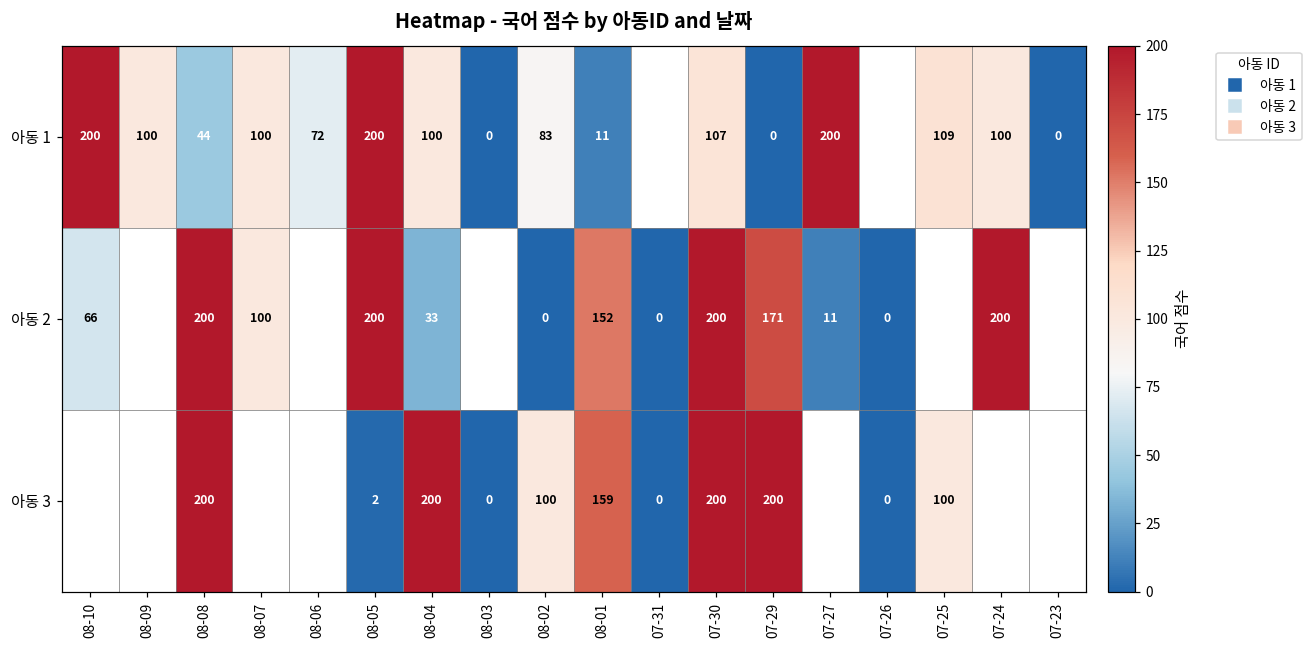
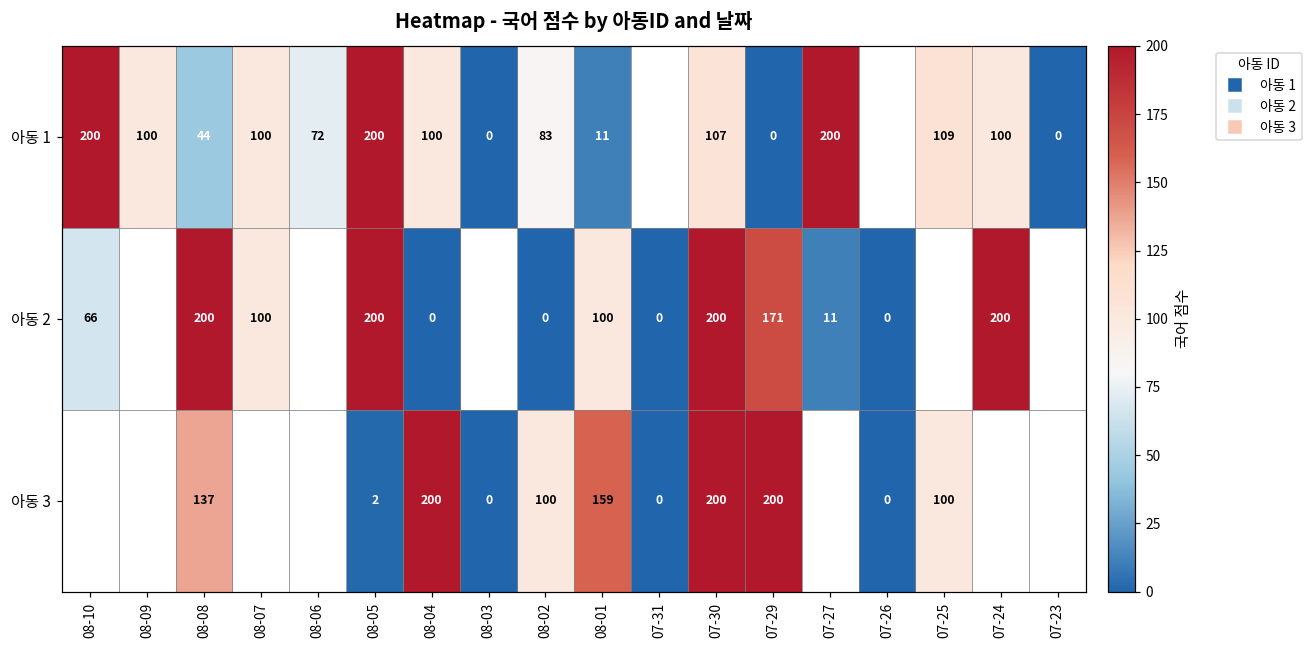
  {
    "아동 1": {
      "08-10": 200,
      "08-09": 100,
      "08-08": 44,
      "08-07": 100,
      "08-06": 72,
      "08-05": 200,
      "08-04": 100,
      "08-03": 0,
      "08-02": 83,
      "08-01": 11,
      "07-30": 107,
      "07-29": 0,
      "07-27": 200,
      "07-25": 109,
      "07-24": 100,
      "07-23": 0
    },
    "아동 2": {
      "08-10": 66,
      "08-08": 200,
      "08-07": 100,
      "08-05": 200,
-     "08-04": 33,
+     "08-04": 0,
      "08-02": 0,
-     "08-01": 152,
+     "08-01": 100,
      "07-31": 0,
      "07-30": 200,
      "07-29": 171,
      "07-27": 11,
      "07-26": 0,
      "07-24": 200
    },
    "아동 3": {
-     "08-08": 200,
+     "08-08": 137,
      "08-05": 2,
      "08-04": 200,
      "08-03": 0,
      "08-02": 100,
      "08-01": 159,
      "07-31": 0,
      "07-30": 200,
      "07-29": 200,
      "07-26": 0,
      "07-25": 100
    }
  }
